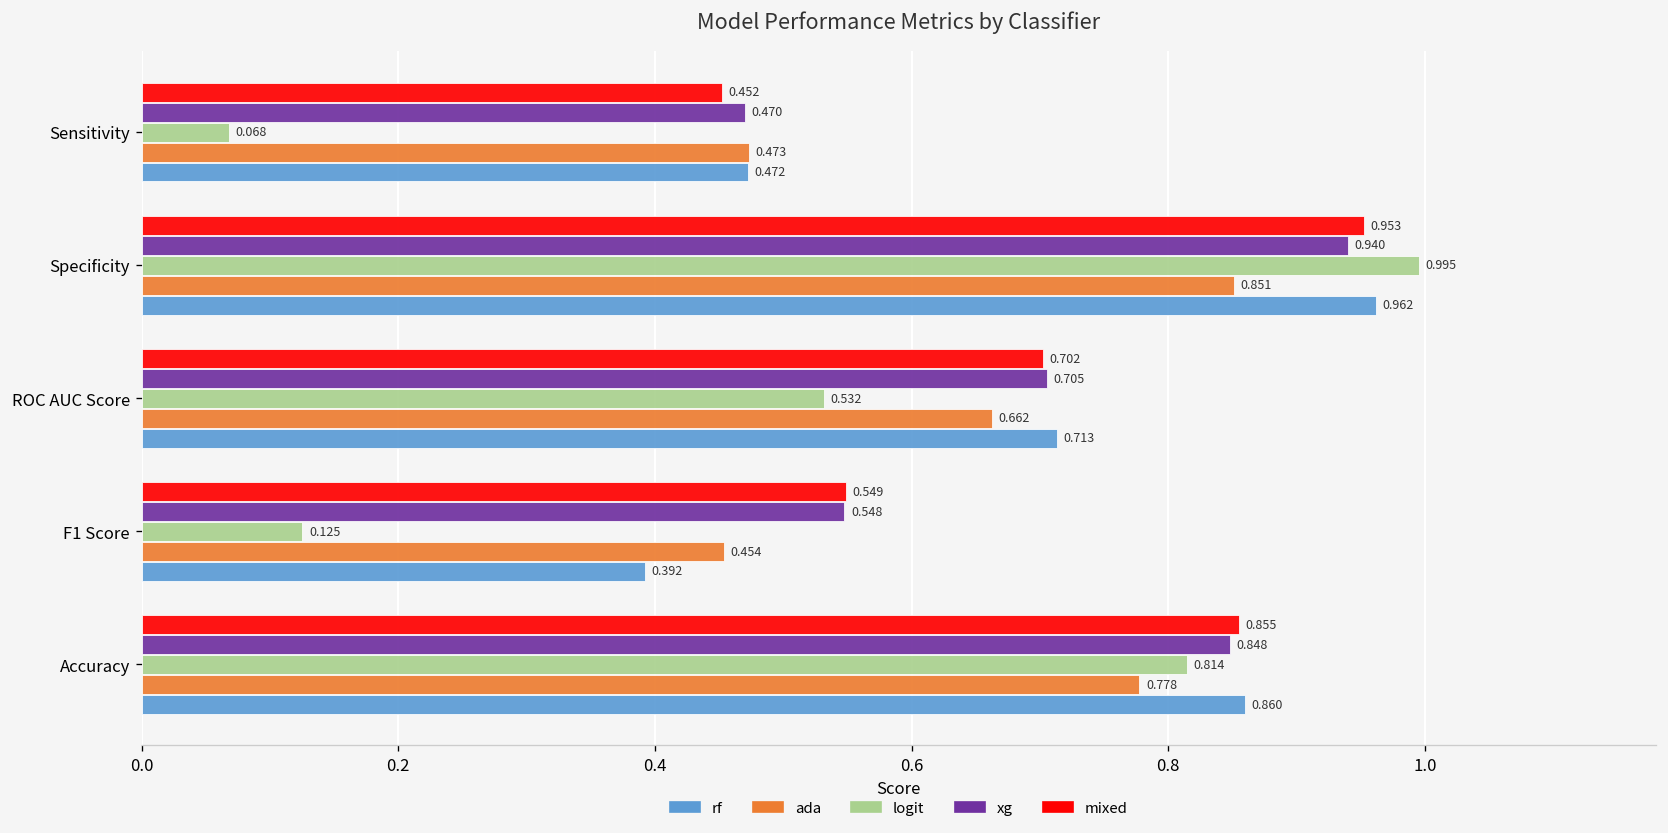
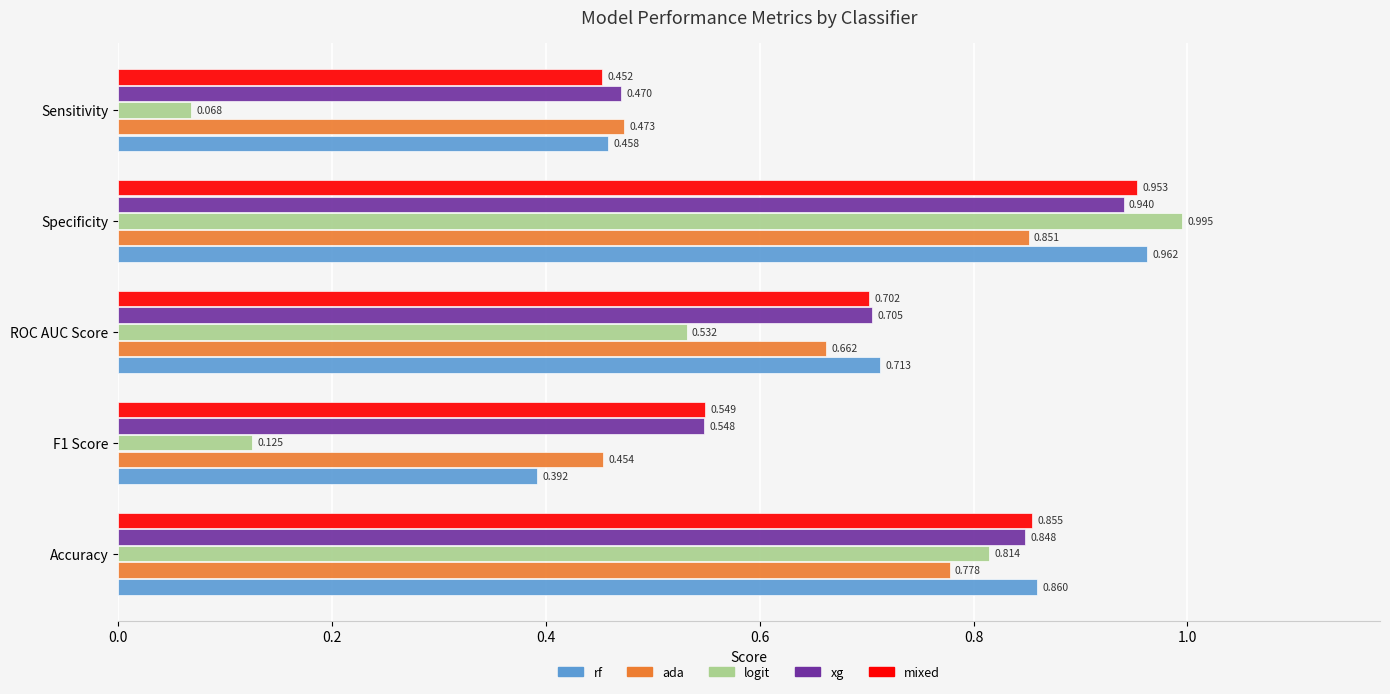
  {
    "rf": {
-     "Sensitivity": 0.472,
+     "Sensitivity": 0.458,
      "Specificity": 0.962,
      "ROC AUC Score": 0.713,
      "F1 Score": 0.392,
      "Accuracy": 0.860
    },
    "ada": {
      "Sensitivity": 0.473,
      "Specificity": 0.851,
      "ROC AUC Score": 0.662,
      "F1 Score": 0.454,
      "Accuracy": 0.778
    },
    "logit": {
      "Sensitivity": 0.068,
      "Specificity": 0.995,
      "ROC AUC Score": 0.532,
      "F1 Score": 0.125,
      "Accuracy": 0.814
    },
    "xg": {
      "Sensitivity": 0.470,
      "Specificity": 0.940,
      "ROC AUC Score": 0.705,
      "F1 Score": 0.548,
      "Accuracy": 0.848
    },
    "mixed": {
      "Sensitivity": 0.452,
      "Specificity": 0.953,
      "ROC AUC Score": 0.702,
      "F1 Score": 0.549,
      "Accuracy": 0.855
    }
  }
